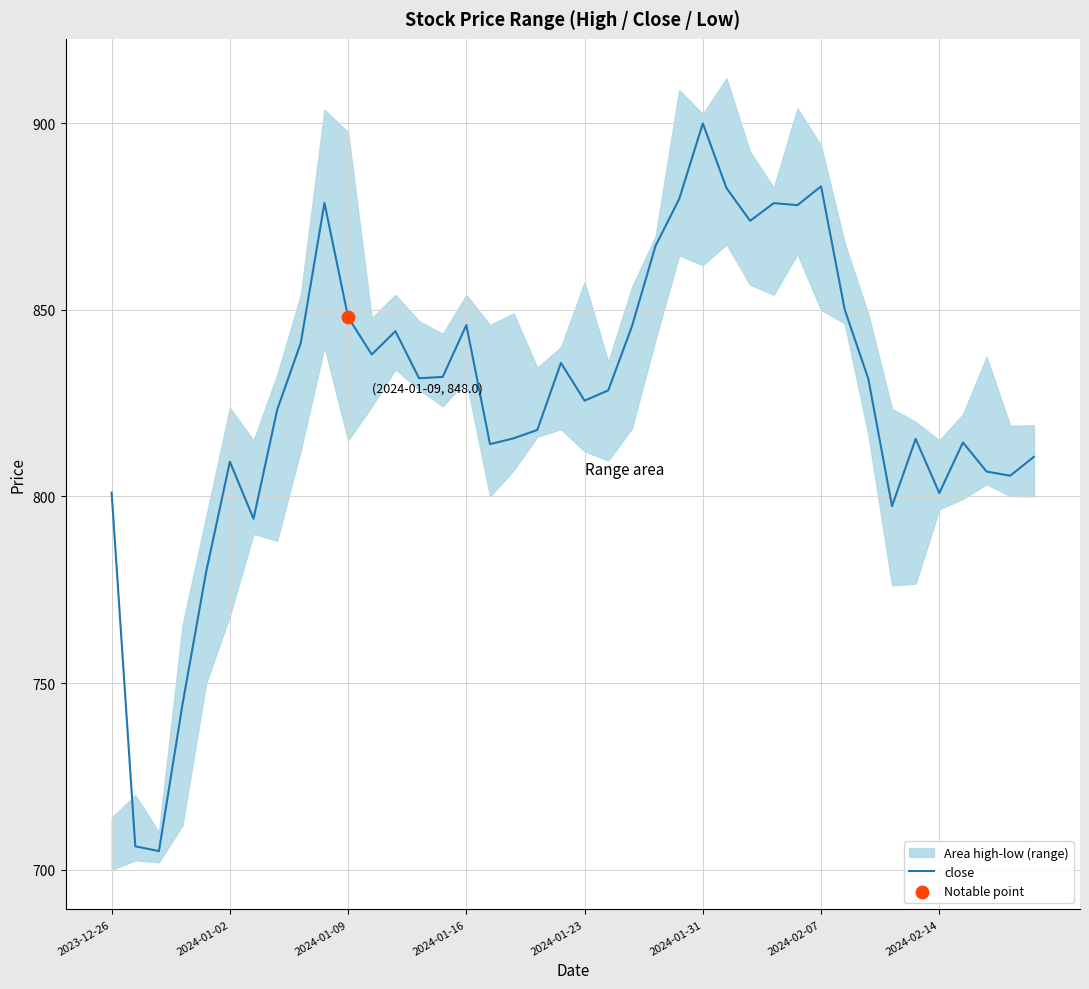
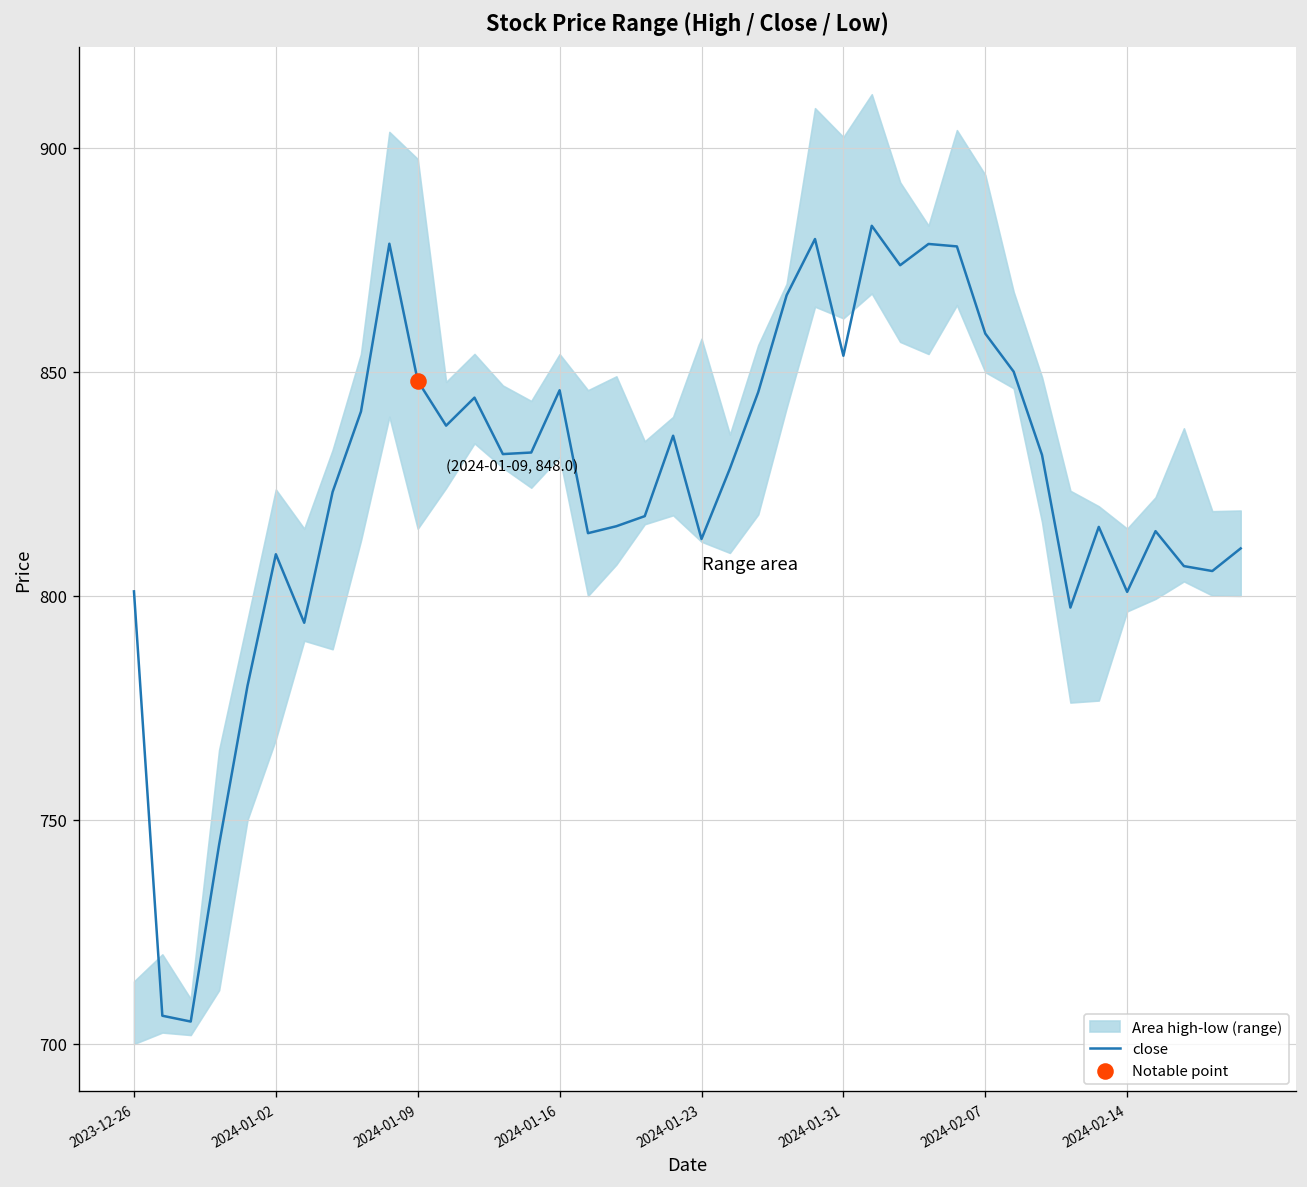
  {
    "close": {
      "2023-12-26": 801,
      "2024-01-02": 809,
      "2024-01-16": 846,
-     "2024-01-23": 826,
-     "2024-01-31": 900,
-     "2024-02-07": 883,
+     "2024-01-23": 813,
+     "2024-01-31": 854,
+     "2024-02-07": 859,
      "2024-02-14": 801
    }
  }
